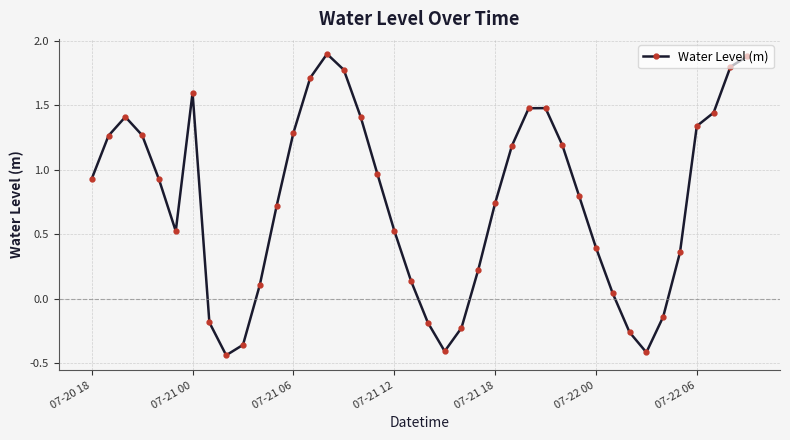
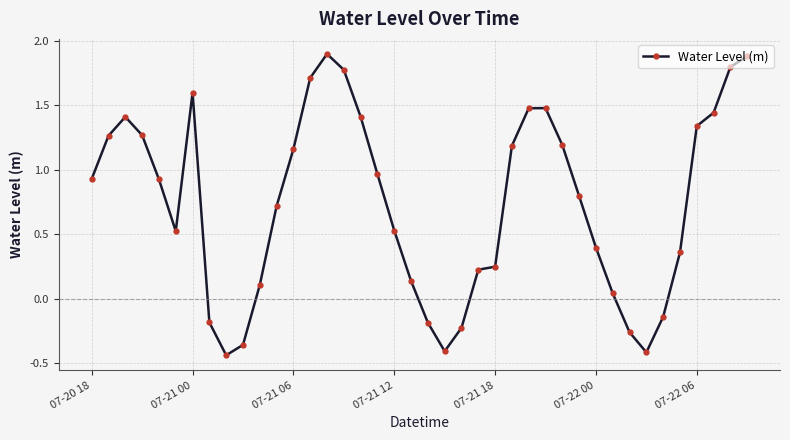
  {
    "07-20 18": 0.93,
    "07-21 00": 1.60,
-   "07-21 06": 1.29,
+   "07-21 06": 1.16,
    "07-21 12": 0.53,
-   "07-21 18": 0.74,
+   "07-21 18": 0.25,
    "07-22 00": 0.40,
    "07-22 06": 1.34
  }
